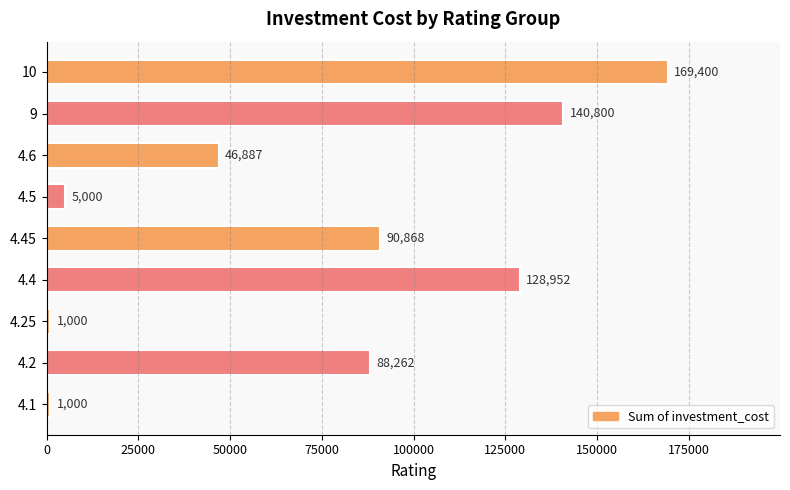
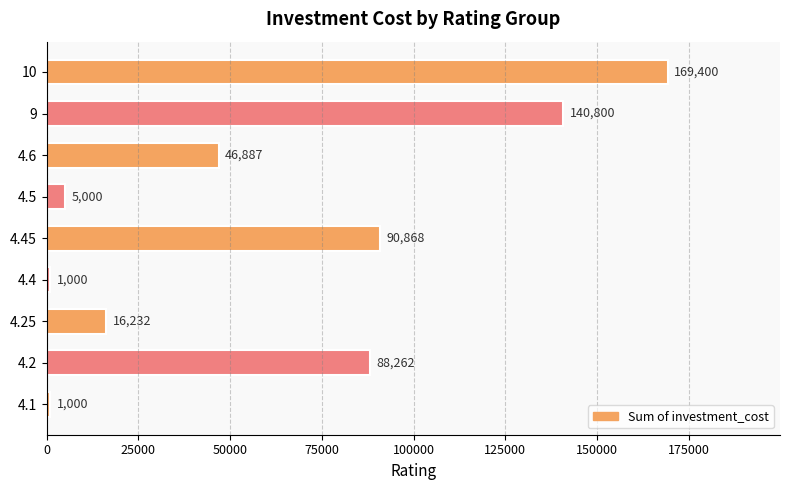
  {
    "10": "169,400",
    "9": "140,800",
    "4.6": "46,887",
    "4.5": "5,000",
    "4.45": "90,868",
-   "4.4": "128,952",
-   "4.25": "1,000",
+   "4.4": "1,000",
+   "4.25": "16,232",
    "4.2": "88,262",
    "4.1": "1,000"
  }
